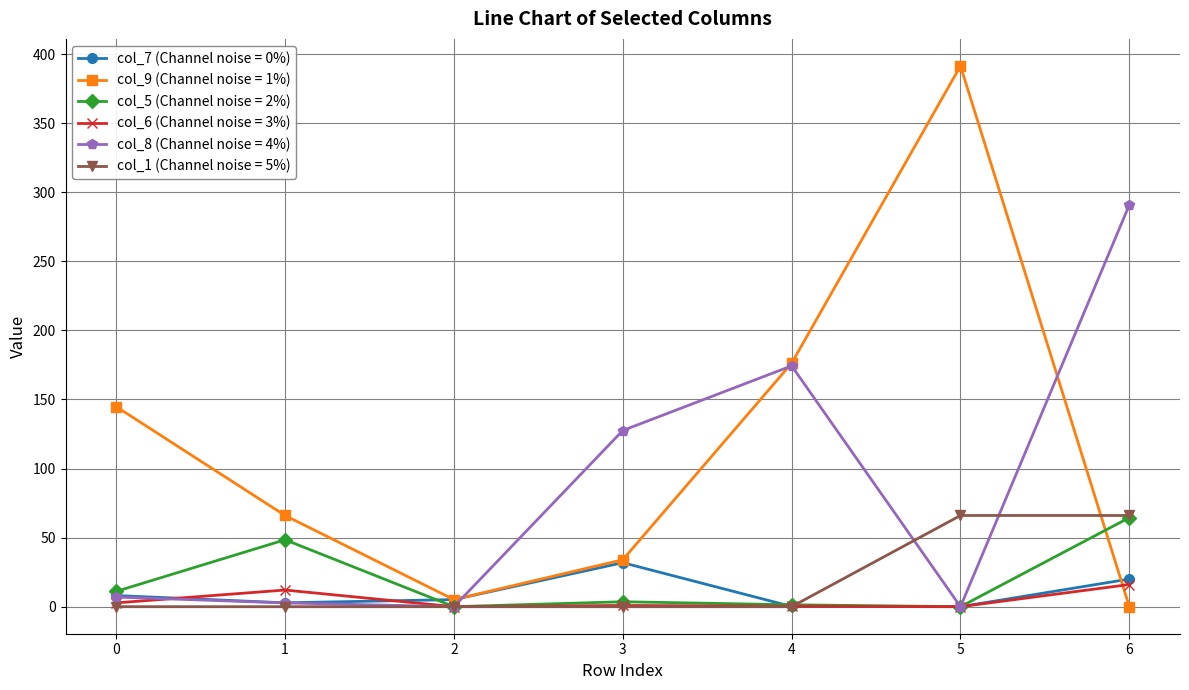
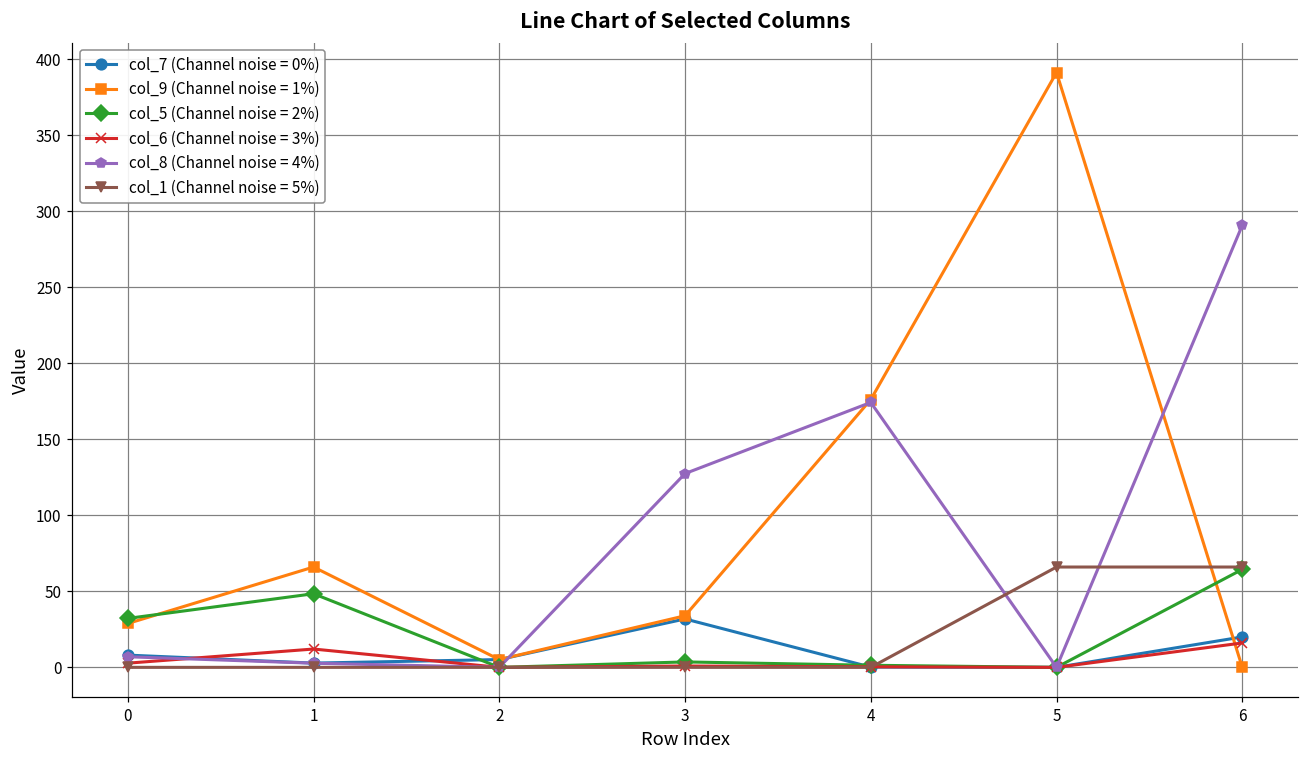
  {
    "col_7 (Channel noise = 0%)": {
      "3": 32,
      "6": 20
    },
    "col_9 (Channel noise = 1%)": {
-     "0": 145,
+     "0": 29,
      "1": 66,
      "3": 34,
      "4": 176,
      "5": 391,
      "6": 0
    },
    "col_5 (Channel noise = 2%)": {
-     "0": 11,
+     "0": 32,
      "1": 48,
      "3": 4
    },
    "col_6 (Channel noise = 3%)": {
      "0": 3,
      "1": 12,
      "6": 16
    },
    "col_8 (Channel noise = 4%)": {
      "3": 128,
      "4": 174,
      "6": 291
    },
    "col_1 (Channel noise = 5%)": {
      "0": 0,
      "1": 0,
      "5": 66
    }
  }
